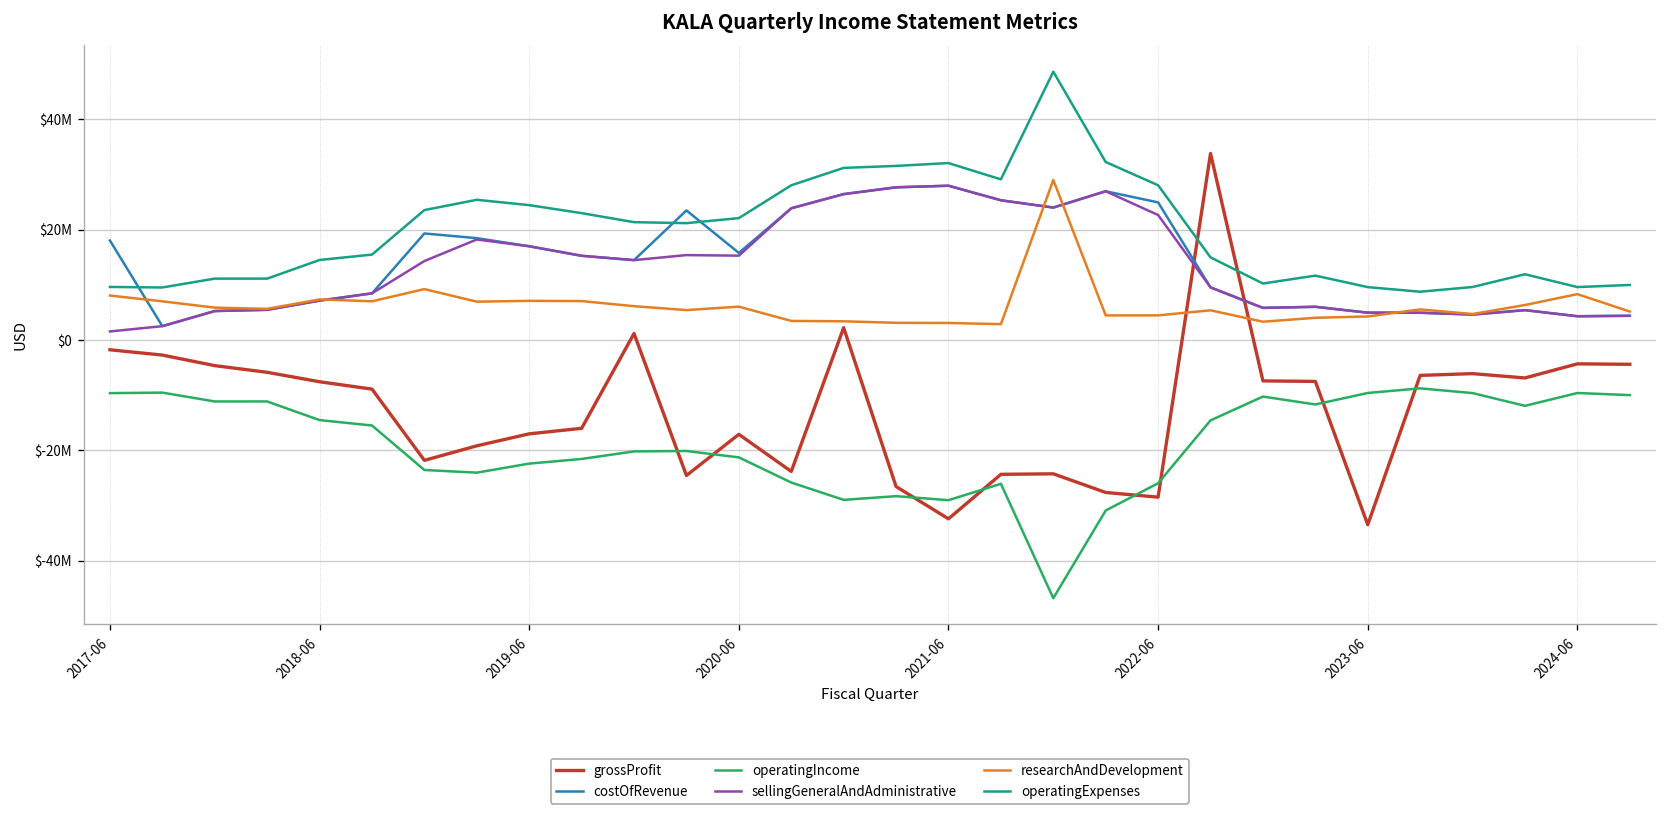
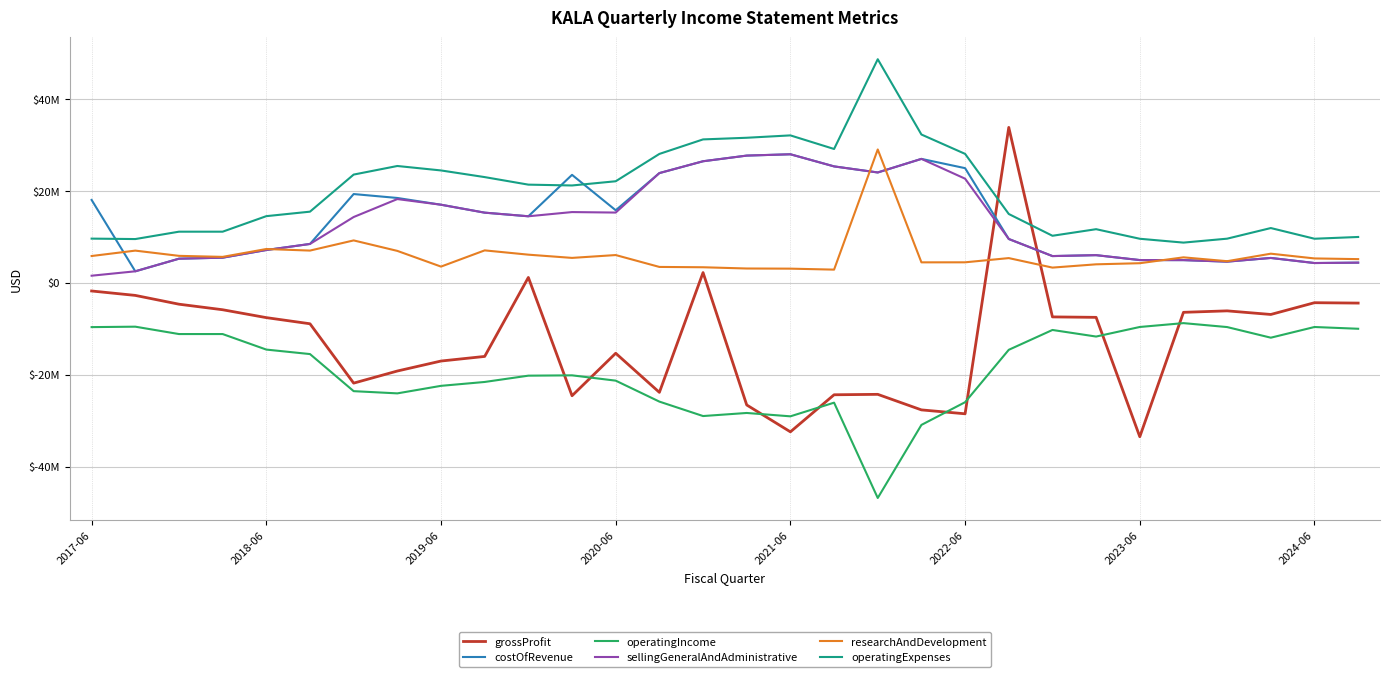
  {
    "grossProfit": {
      "2017-06": "$-2000000",
      "2018-06": "$-8000000",
      "2019-06": "$-17000000",
-     "2020-06": "$-17000000",
+     "2020-06": "$-15000000",
      "2021-06": "$-32000000",
      "2022-06": "$-28000000",
      "2023-06": "$-33000000",
      "2024-06": "$-4000000"
    },
    "costOfRevenue": {
      "2017-06": "$18000000",
      "2022-06": "$25000000"
    },
    "sellingGeneralAndAdministrative": {
      "2017-06": "$2000000",
      "2022-06": "$23000000"
    },
    "researchAndDevelopment": {
-     "2017-06": "$8000000",
-     "2019-06": "$7000000",
+     "2017-06": "$6000000",
+     "2019-06": "$4000000",
      "2020-06": "$6000000",
      "2021-06": "$3000000",
      "2022-06": "$4000000",
      "2023-06": "$4000000",
-     "2024-06": "$8000000"
+     "2024-06": "$5000000"
    }
  }
